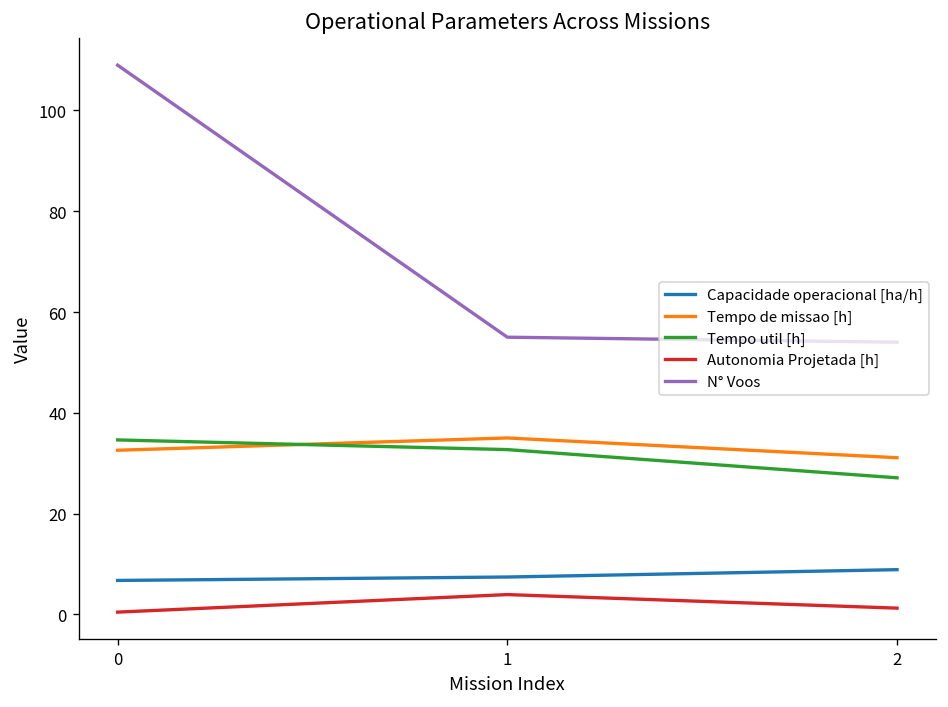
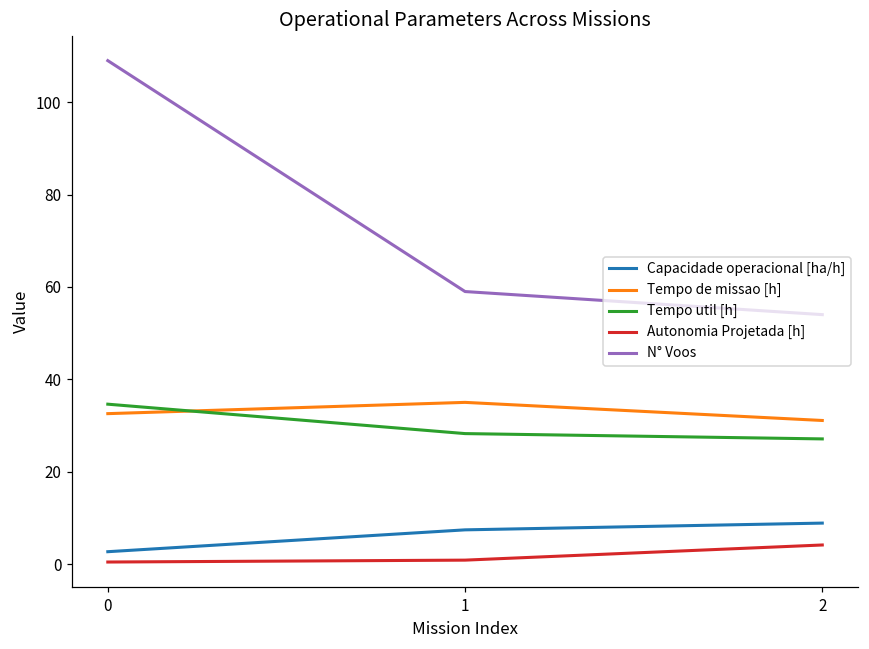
  {
    "Capacidade operacional [ha/h]": {
-     "0": 7,
+     "0": 3,
      "1": 7,
      "2": 9
    },
    "Tempo de missao [h]": {
      "0": 33,
      "1": 35,
      "2": 31
    },
    "Tempo util [h]": {
      "0": 35,
-     "1": 33,
+     "1": 28,
      "2": 27
    },
    "Autonomia Projetada [h]": {
      "0": 0,
-     "1": 4,
-     "2": 1
+     "1": 1,
+     "2": 4
    },
    "N° Voos": {
      "0": 109,
-     "1": 55
+     "1": 59
    }
  }
